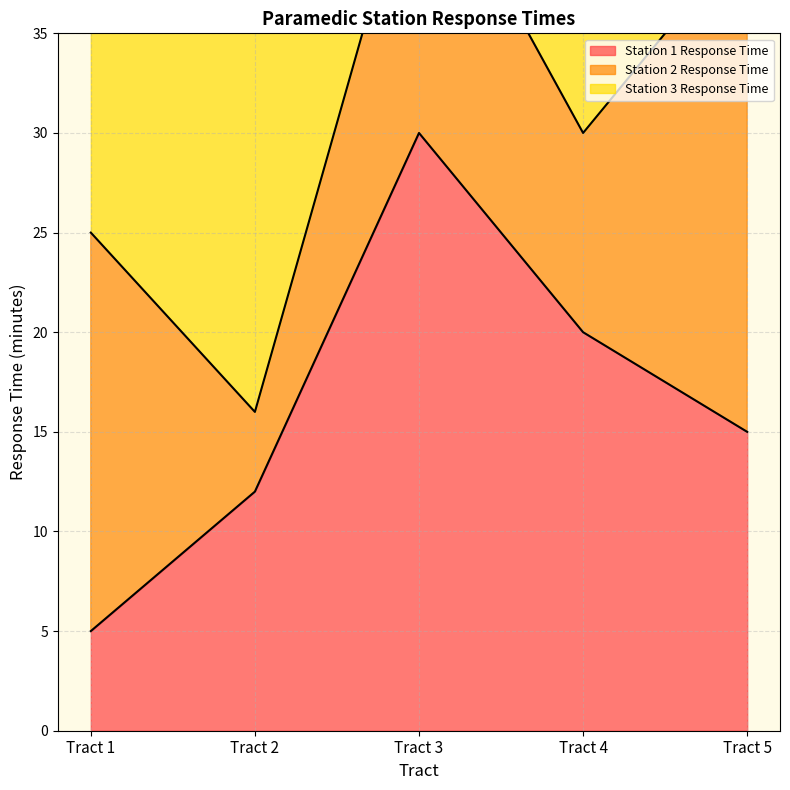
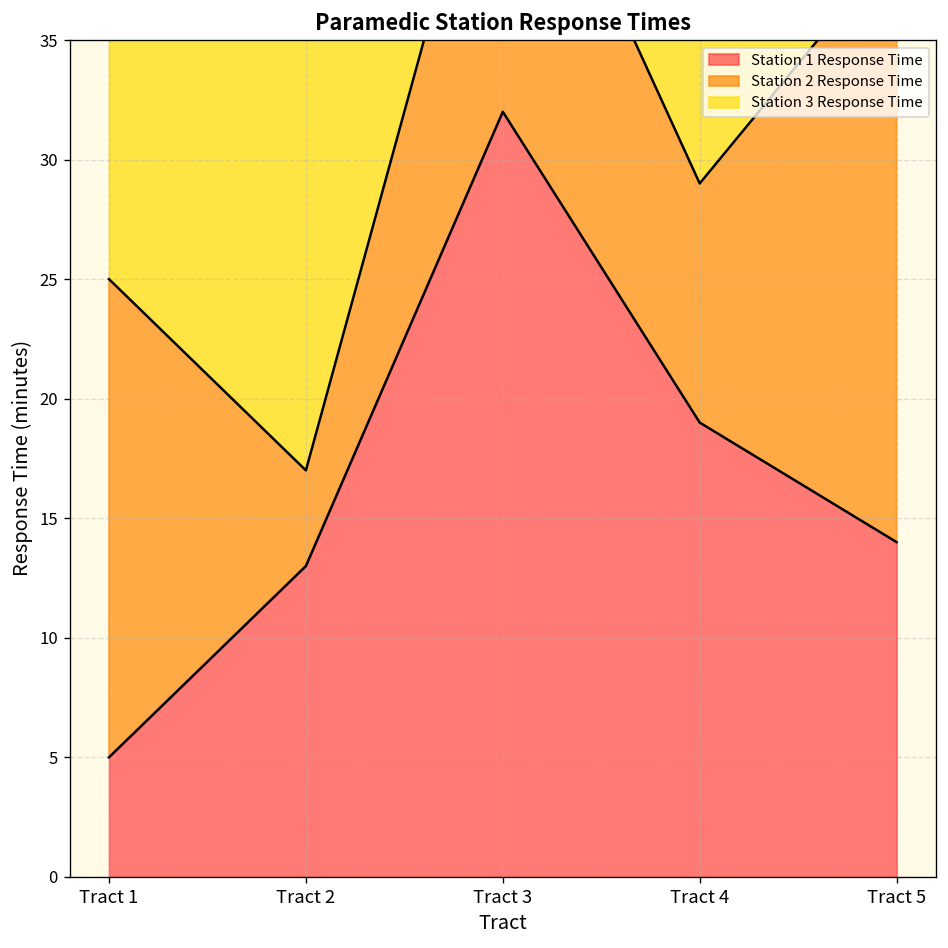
  {
    "Station 1 Response Time": {
      "Tract 1": 5,
-     "Tract 2": 12,
-     "Tract 3": 30,
-     "Tract 4": 20,
-     "Tract 5": 15
+     "Tract 2": 13,
+     "Tract 3": 32,
+     "Tract 4": 19,
+     "Tract 5": 14
    },
    "Station 2 Response Time": {
      "Tract 1": 20,
      "Tract 2": 4,
      "Tract 4": 10
    }
  }
